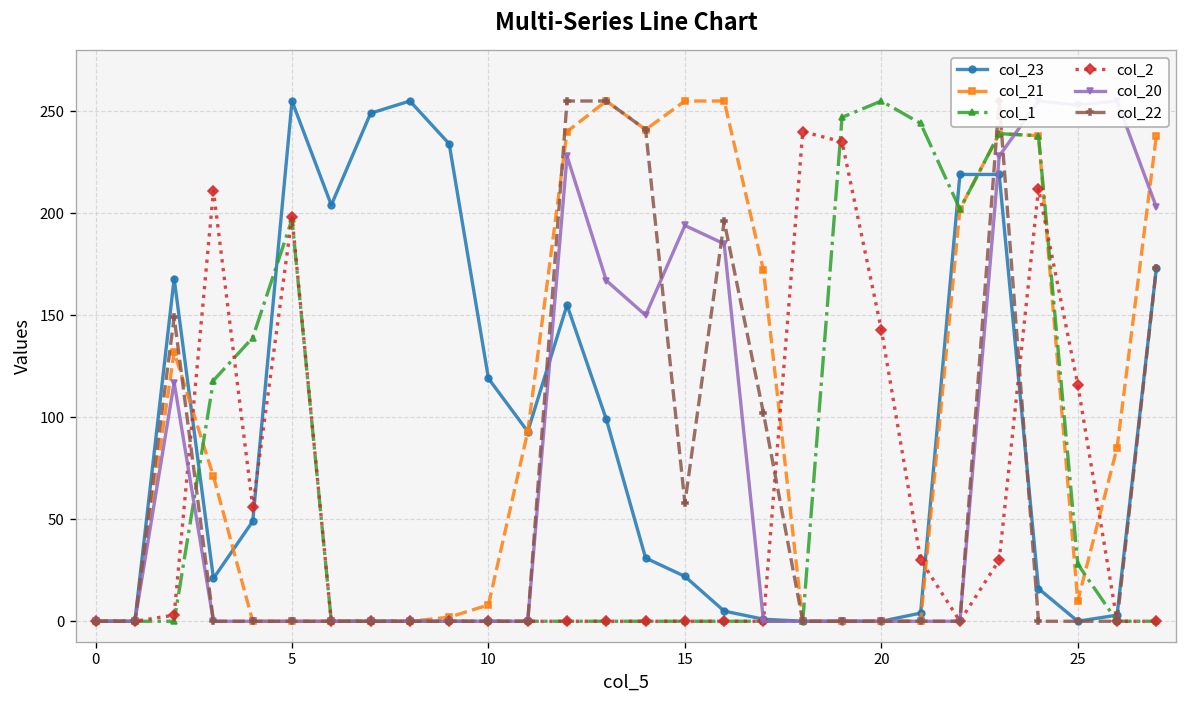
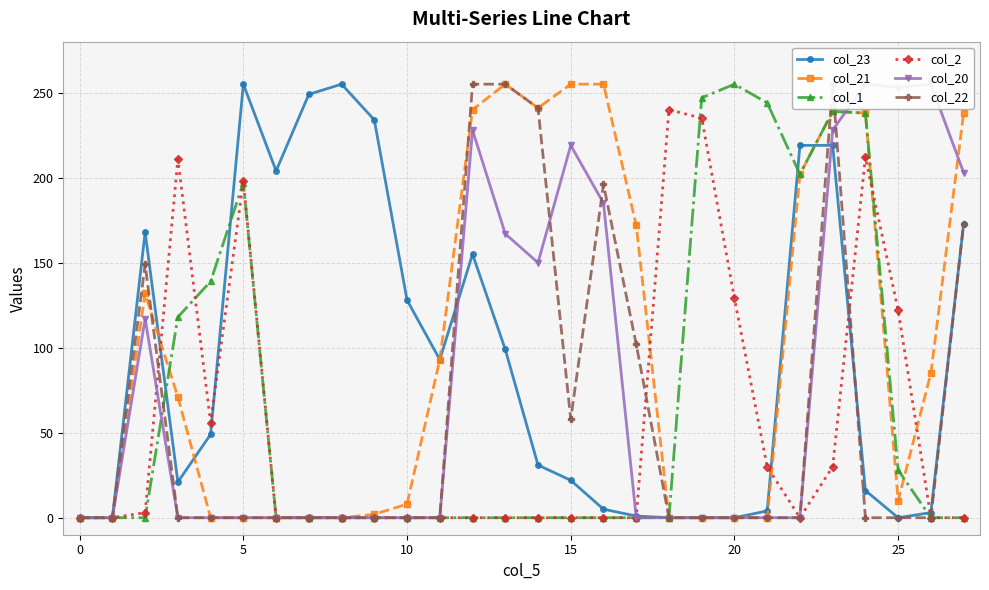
  {
    "col_23": {
      "5": 255,
-     "10": 119,
+     "10": 128,
      "15": 22
    },
    "col_21": {
      "10": 8,
      "15": 255,
      "25": 10
    },
    "col_1": {
      "20": 255,
      "25": 28
    },
    "col_2": {
-     "20": 143,
-     "25": 116
+     "20": 129,
+     "25": 122
    },
    "col_20": {
-     "15": 194
+     "15": 219
    },
    "col_22": {
      "15": 58
    }
  }
